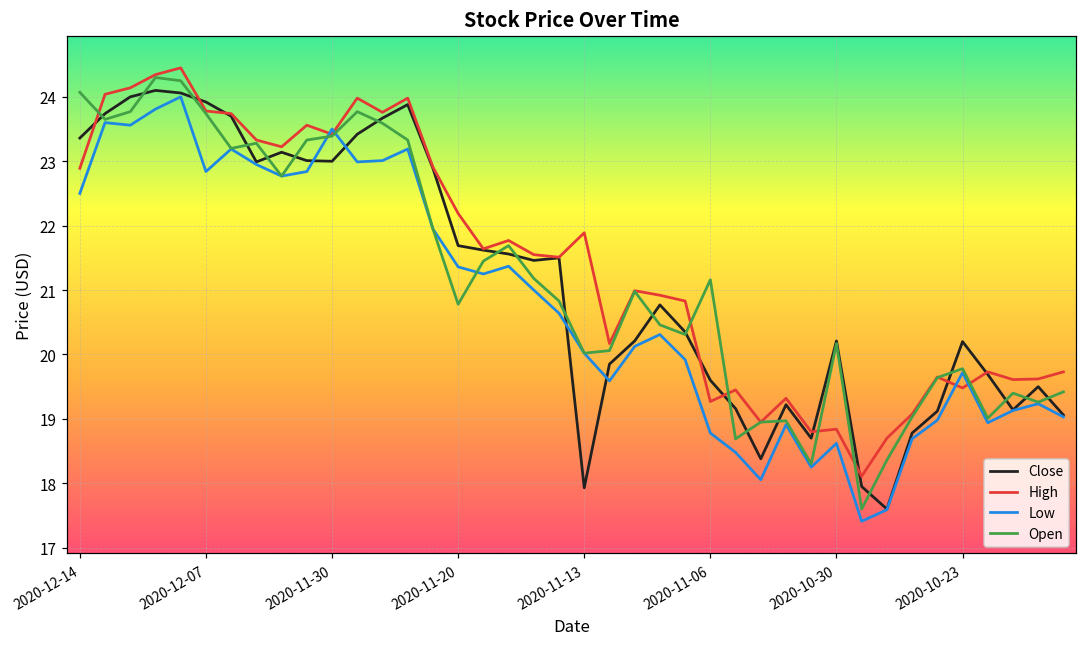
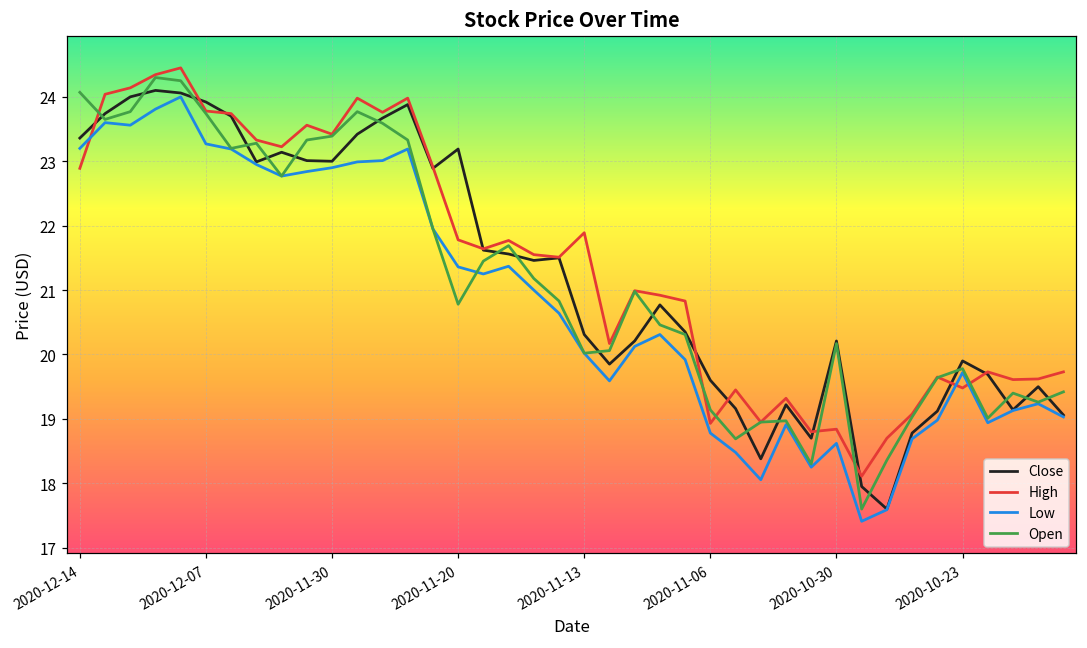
  {
    "Close": {
      "2020-12-14": 23.4,
      "2020-12-07": 23.9,
      "2020-11-30": 23.0,
-     "2020-11-20": 21.7,
-     "2020-11-13": 17.9,
+     "2020-11-20": 23.2,
+     "2020-11-13": 20.3,
      "2020-11-06": 19.6,
-     "2020-10-23": 20.2
+     "2020-10-23": 19.9
    },
    "High": {
      "2020-12-14": 22.9,
-     "2020-11-20": 22.2,
+     "2020-11-20": 21.8,
      "2020-11-13": 21.9,
-     "2020-11-06": 19.3,
+     "2020-11-06": 18.9,
      "2020-10-30": 18.8,
      "2020-10-23": 19.5
    },
    "Low": {
-     "2020-12-14": 22.5,
-     "2020-12-07": 22.8,
-     "2020-11-30": 23.5,
+     "2020-12-14": 23.2,
+     "2020-12-07": 23.3,
+     "2020-11-30": 22.9,
      "2020-11-20": 21.4,
      "2020-11-06": 18.8,
      "2020-10-30": 18.6,
      "2020-10-23": 19.7
    },
    "Open": {
      "2020-12-14": 24.1,
      "2020-11-20": 20.8,
-     "2020-11-06": 21.2,
+     "2020-11-06": 19.1,
      "2020-10-23": 19.8
    }
  }
